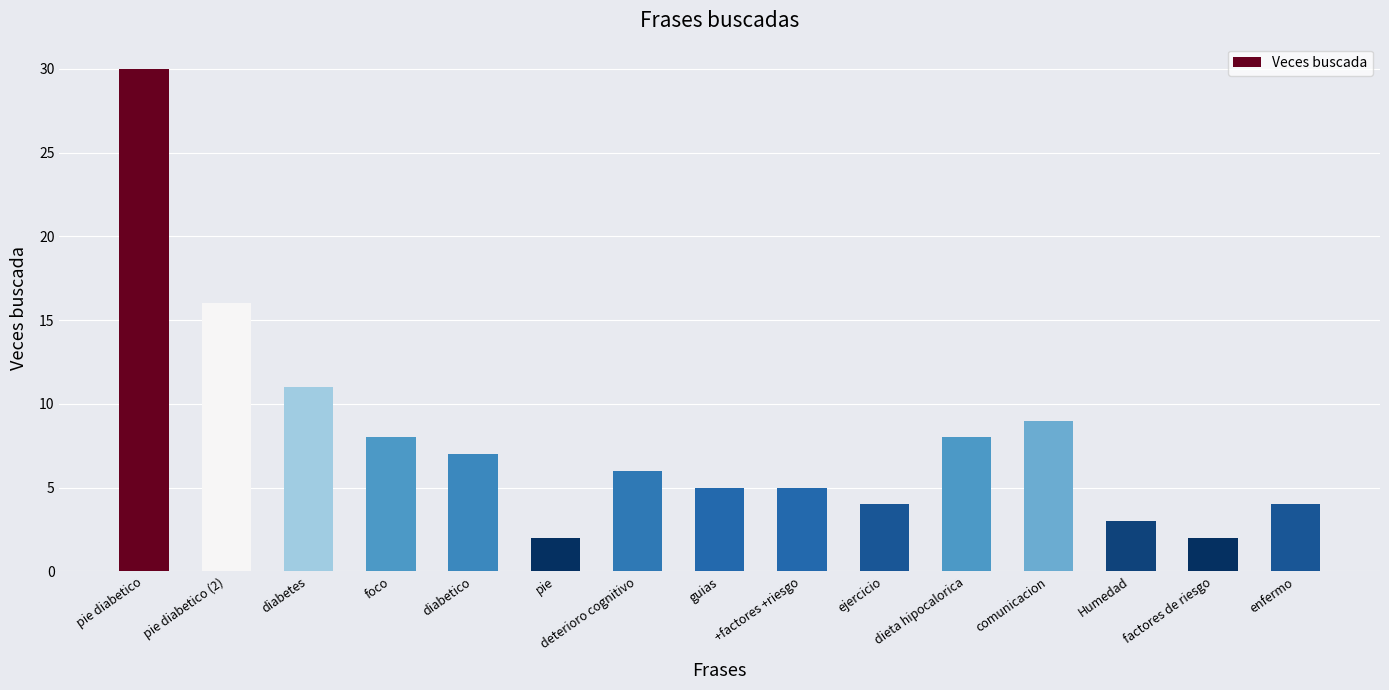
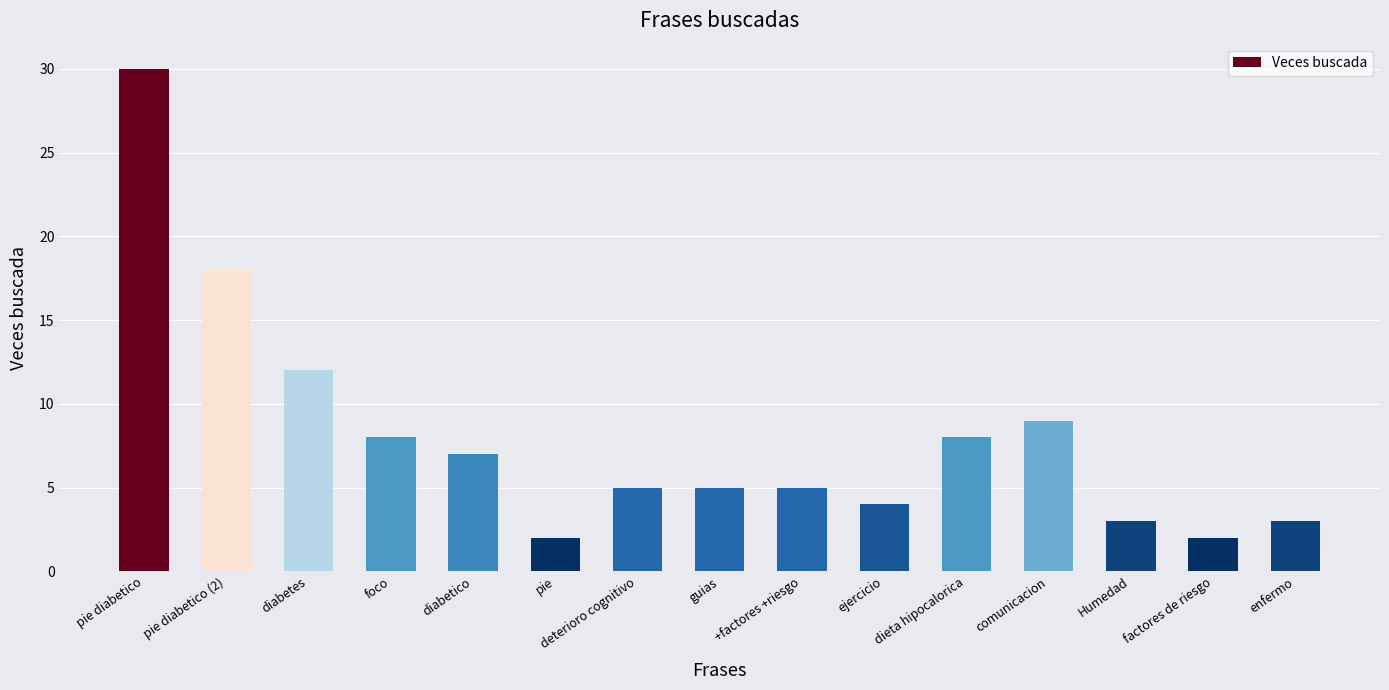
  {
    "pie diabetico": 30,
-   "pie diabetico (2)": 16,
-   "diabetes": 11,
+   "pie diabetico (2)": 18,
+   "diabetes": 12,
    "foco": 8,
    "diabetico": 7,
    "pie": 2,
-   "deterioro cognitivo": 6,
+   "deterioro cognitivo": 5,
    "guias": 5,
    "+factores +riesgo": 5,
    "ejercicio": 4,
    "dieta hipocalorica": 8,
    "comunicacion": 9,
    "Humedad": 3,
    "factores de riesgo": 2,
-   "enfermo": 4
+   "enfermo": 3
  }
